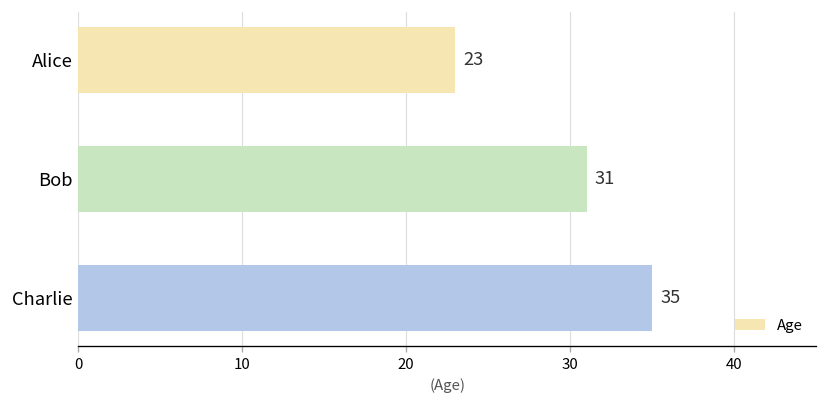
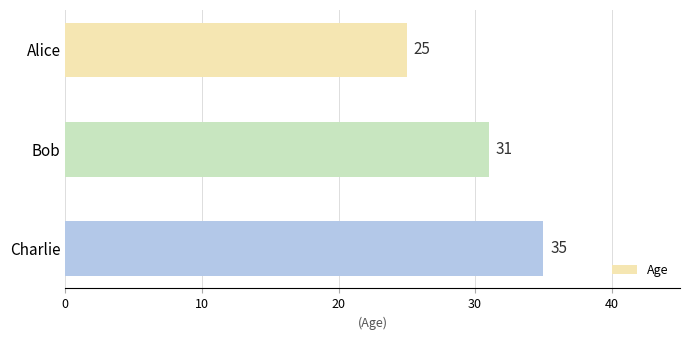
  {
-   "Alice": 23,
+   "Alice": 25,
    "Bob": 31,
    "Charlie": 35
  }
